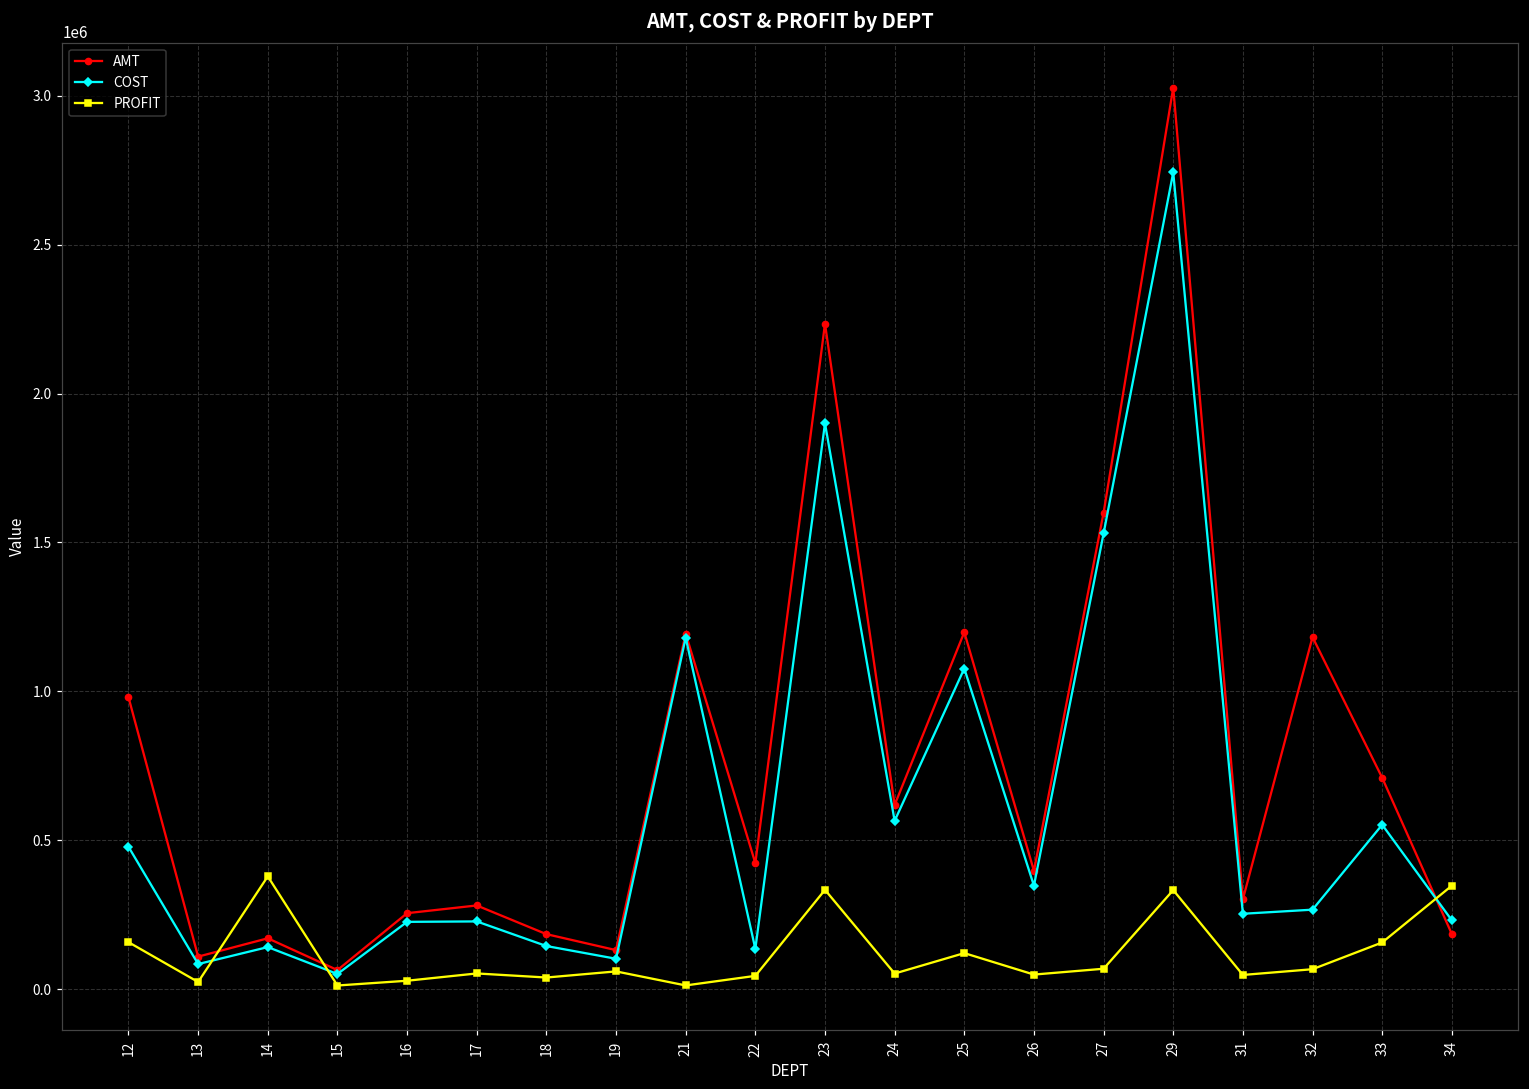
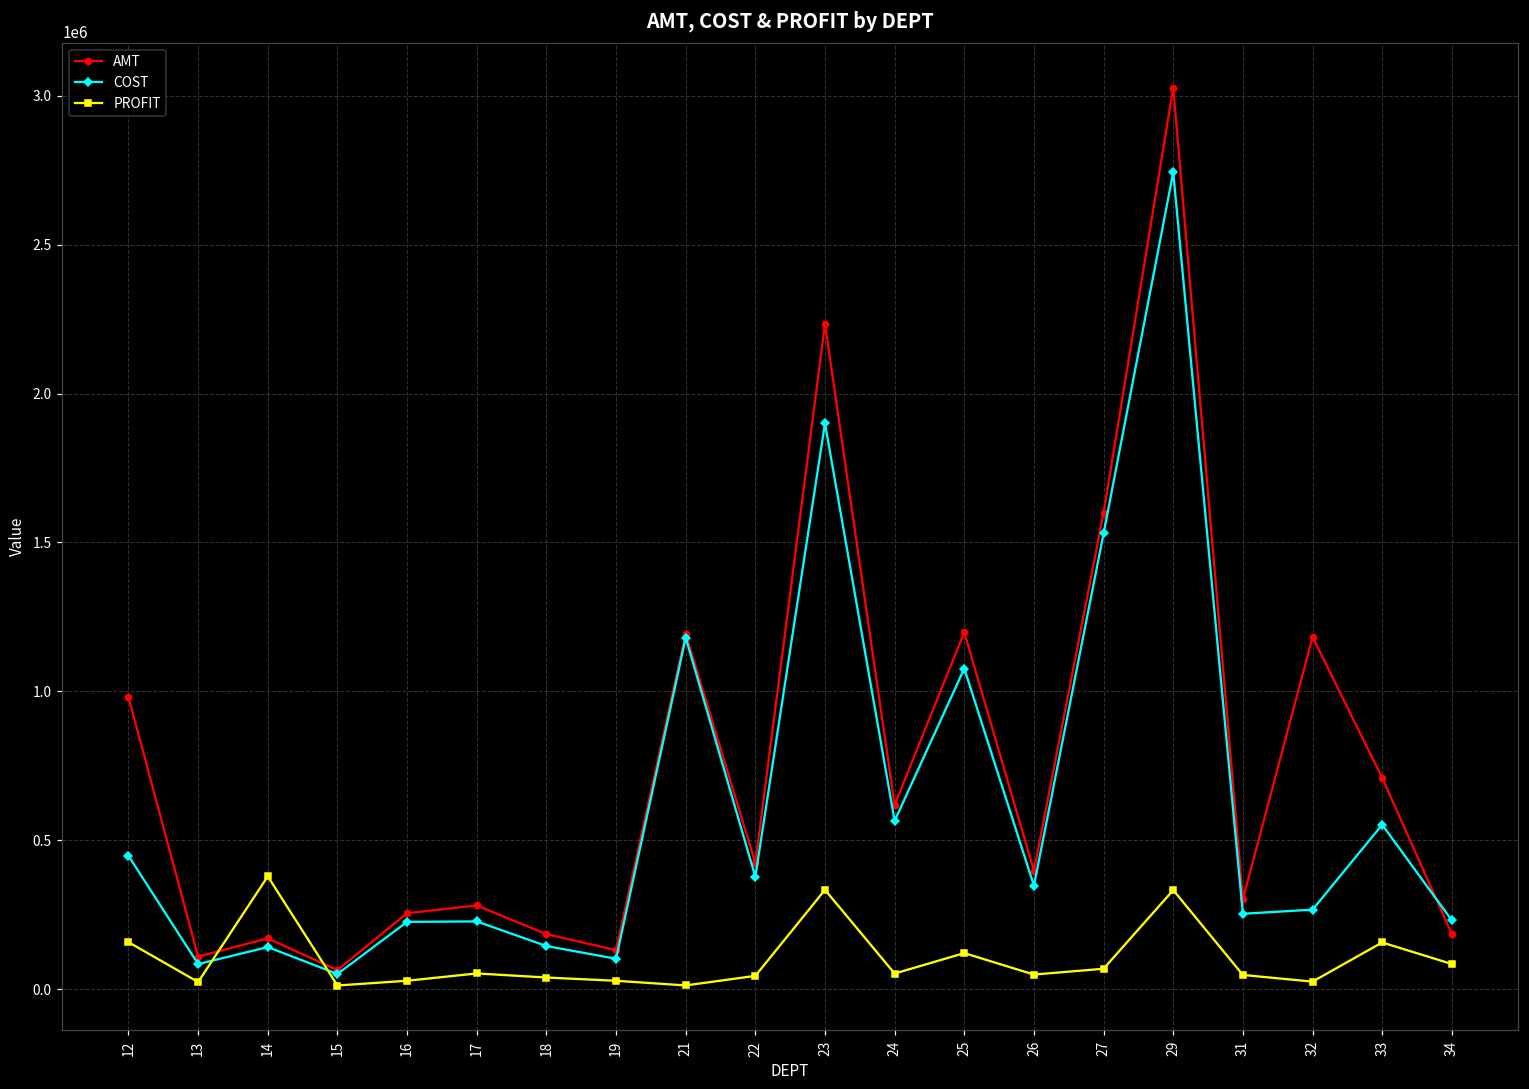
  {
    "AMT": {
      "12": 980000,
      "13": 110000,
      "14": 170000,
      "15": 60000,
      "16": 260000,
      "17": 280000,
      "18": 190000,
      "19": 130000,
      "21": 1190000,
      "22": 420000,
      "23": 2230000,
      "24": 620000,
      "25": 1200000,
      "26": 400000,
      "27": 1600000,
      "29": 3030000,
      "31": 300000,
      "32": 1180000,
      "33": 710000,
      "34": 190000
    },
    "COST": {
-     "12": 480000,
+     "12": 450000,
      "13": 90000,
      "14": 140000,
      "15": 50000,
      "16": 230000,
      "17": 230000,
      "18": 150000,
      "19": 100000,
      "21": 1180000,
-     "22": 140000,
+     "22": 380000,
      "23": 1900000,
      "24": 570000,
      "25": 1080000,
      "26": 350000,
      "27": 1530000,
      "29": 2740000,
      "31": 250000,
      "32": 270000,
      "33": 550000,
      "34": 230000
    },
    "PROFIT": {
      "12": 160000,
      "13": 20000,
      "14": 380000,
      "15": 10000,
      "16": 30000,
      "17": 50000,
      "18": 40000,
-     "19": 60000,
+     "19": 30000,
      "21": 10000,
      "22": 50000,
      "23": 330000,
      "24": 50000,
      "25": 120000,
      "26": 50000,
      "27": 70000,
      "29": 330000,
      "31": 50000,
-     "32": 70000,
+     "32": 30000,
      "33": 160000,
-     "34": 350000
+     "34": 90000
    }
  }
